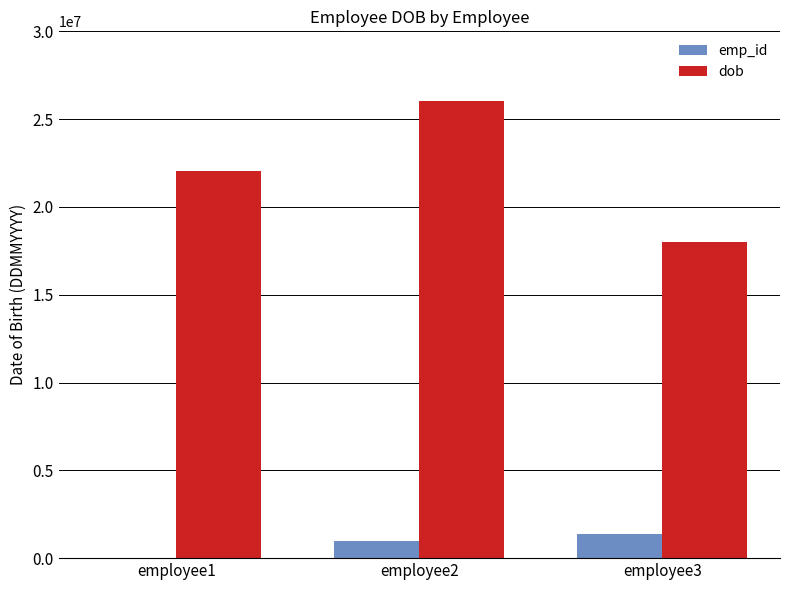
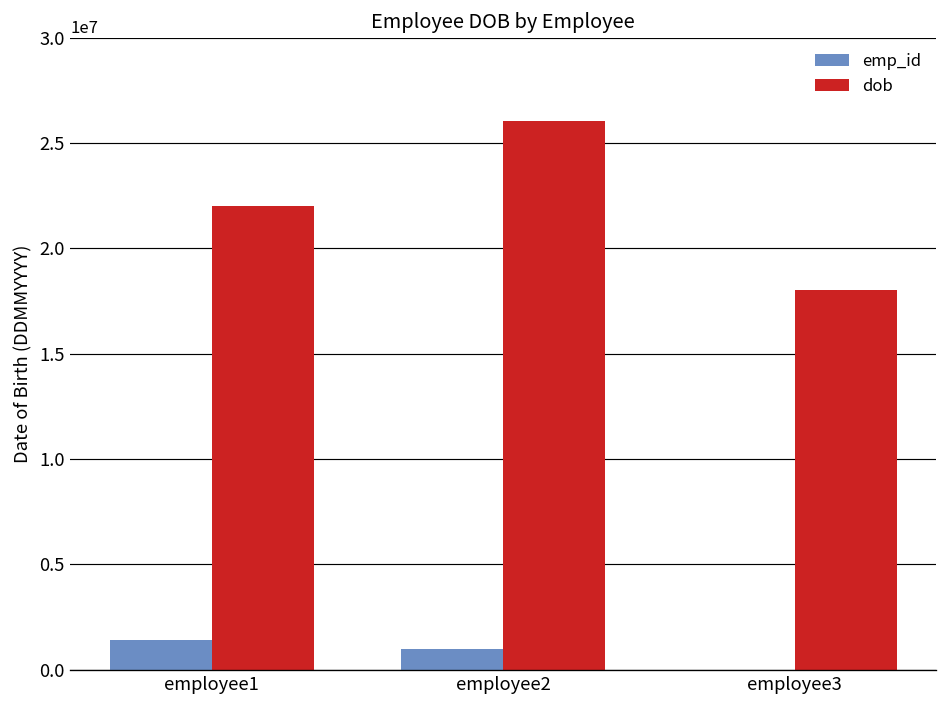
  {
    "emp_id": {
-     "employee1": 0,
+     "employee1": 1400000,
      "employee2": 1000000,
-     "employee3": 1400000
+     "employee3": 0
    },
    "dob": {
      "employee1": 22000000,
      "employee2": 26000000,
      "employee3": 18000000
    }
  }
